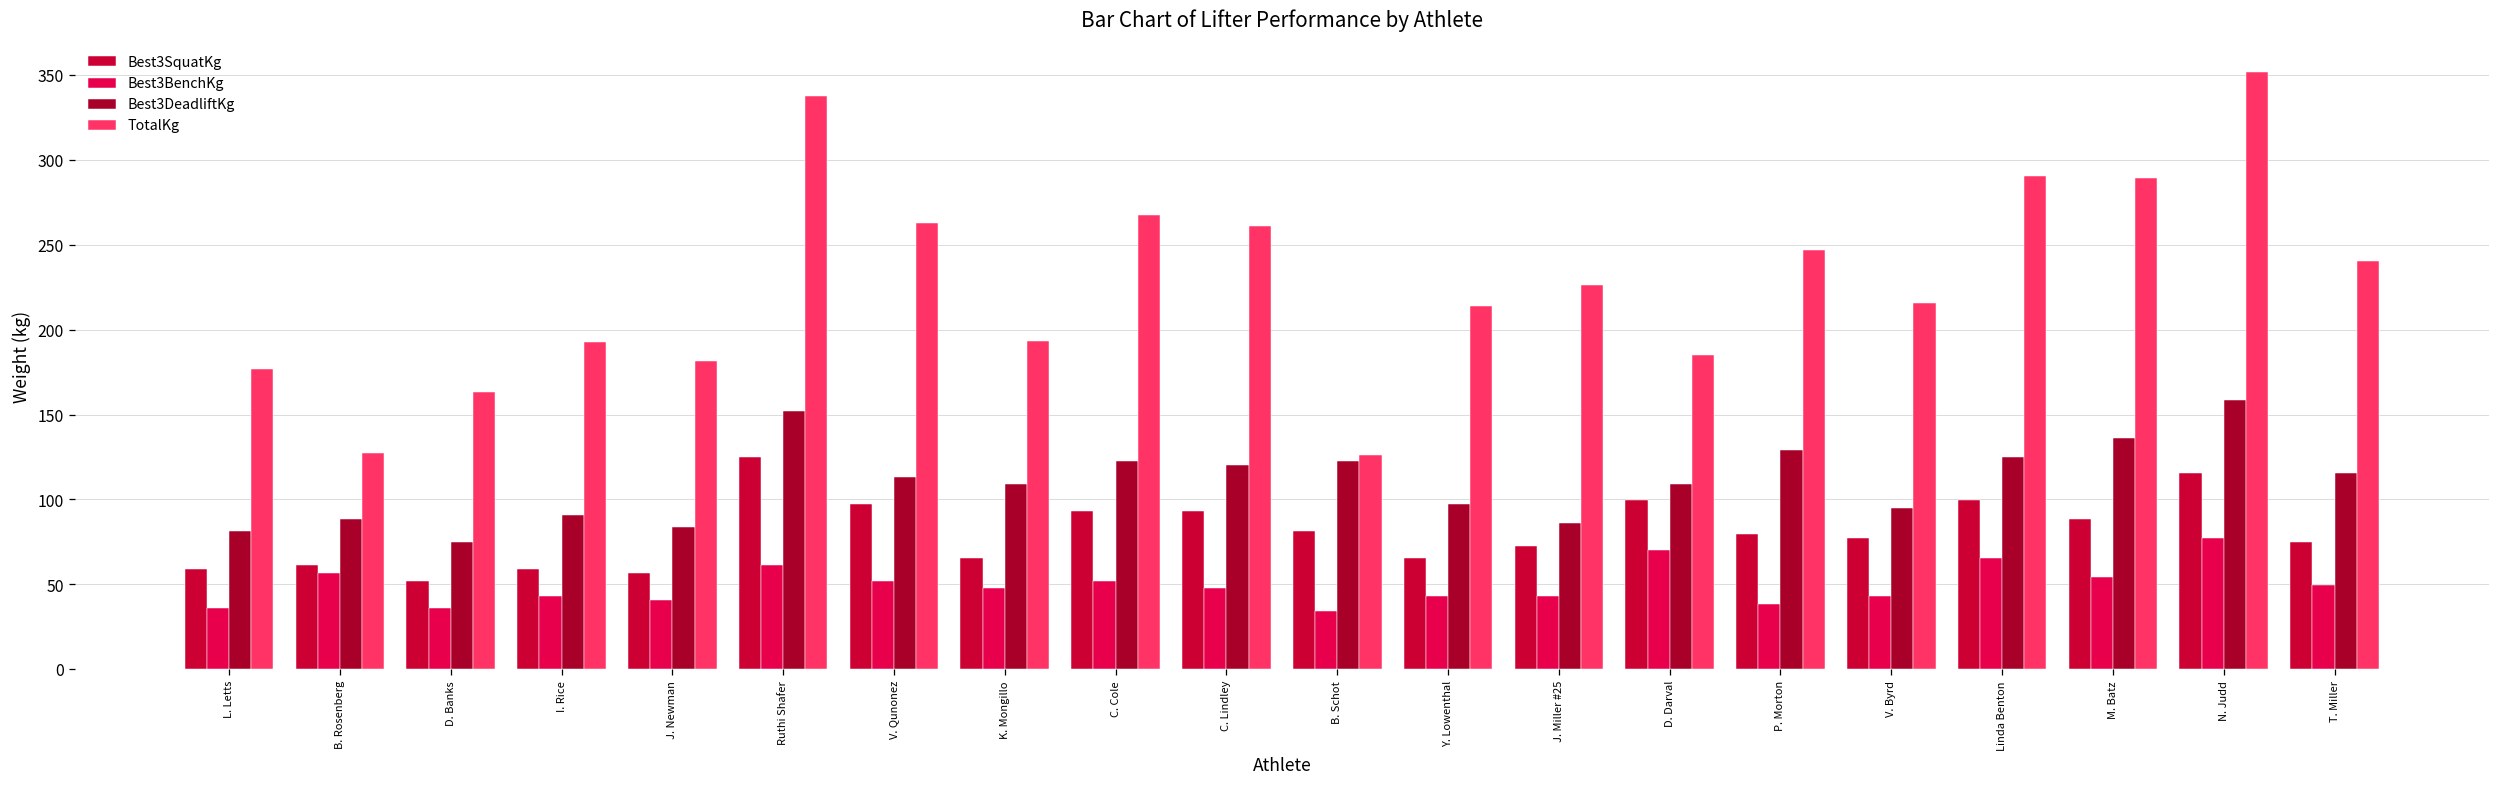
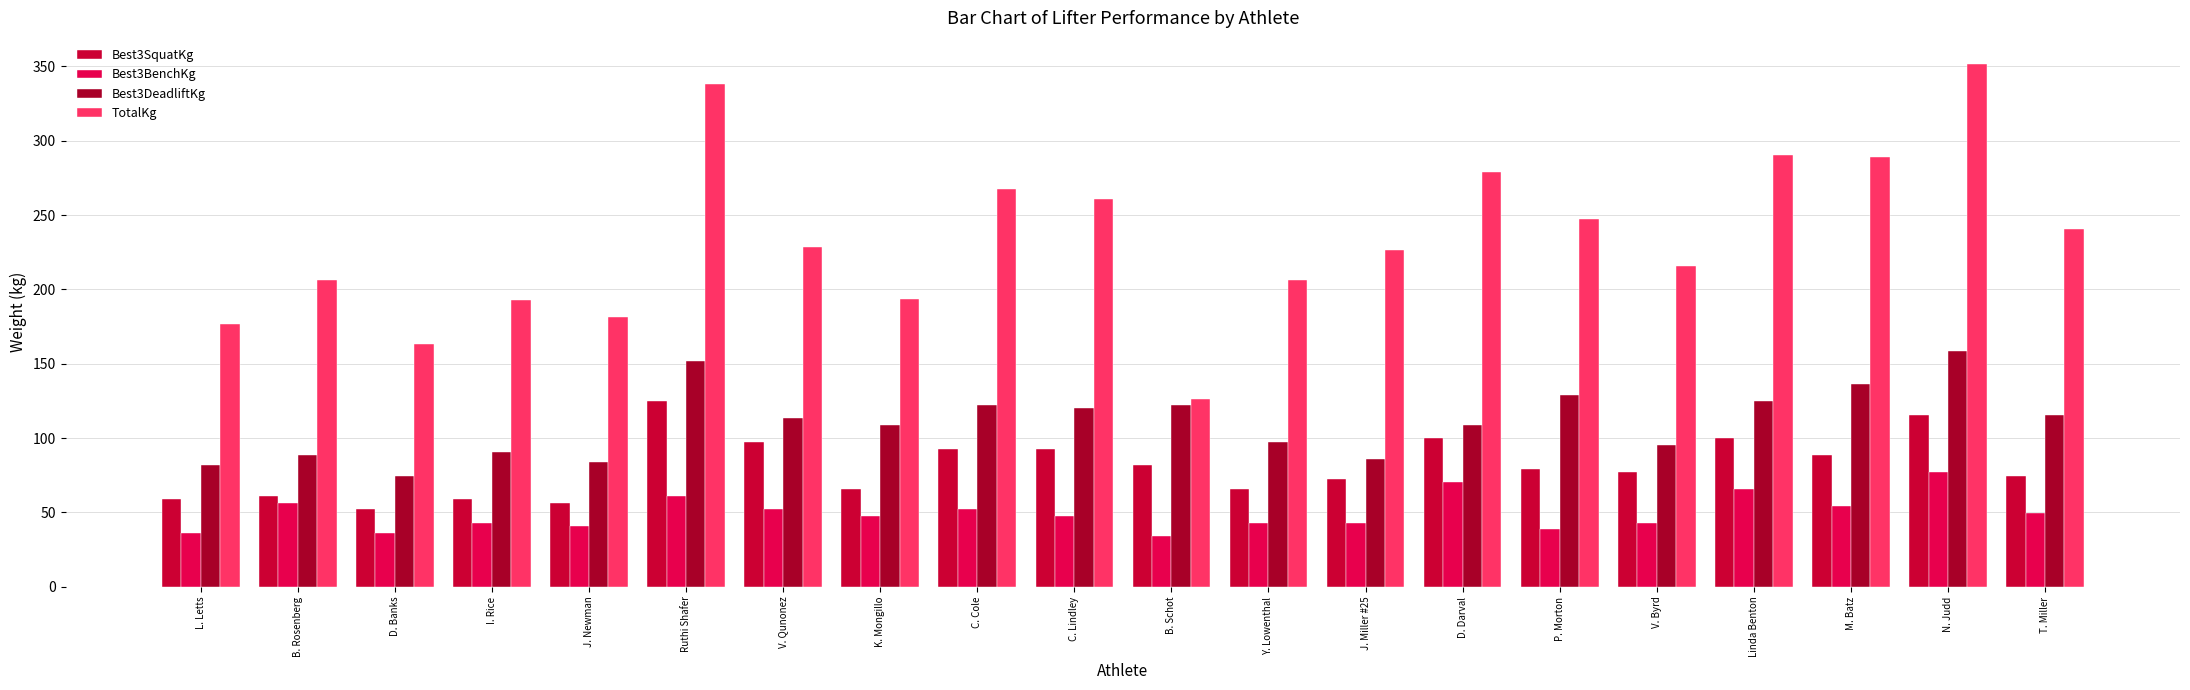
  {
    "TotalKg": {
      "L. Letts": 177,
-     "B. Rosenberg": 128,
+     "B. Rosenberg": 206,
      "D. Banks": 163,
      "I. Rice": 193,
      "J. Newman": 181,
      "Ruthi Shafer": 338,
-     "V. Qunonez": 263,
+     "V. Qunonez": 228,
      "K. Mongillo": 194,
      "C. Cole": 268,
      "C. Lindley": 261,
      "B. Schot": 126,
-     "Y. Lowenthal": 214,
+     "Y. Lowenthal": 206,
      "J. Miller #25": 226,
-     "D. Darval": 185,
+     "D. Darval": 279,
      "P. Morton": 247,
      "V. Byrd": 215,
      "Linda Benton": 290,
      "M. Batz": 289,
      "N. Judd": 352,
      "T. Miller": 240
    }
  }
